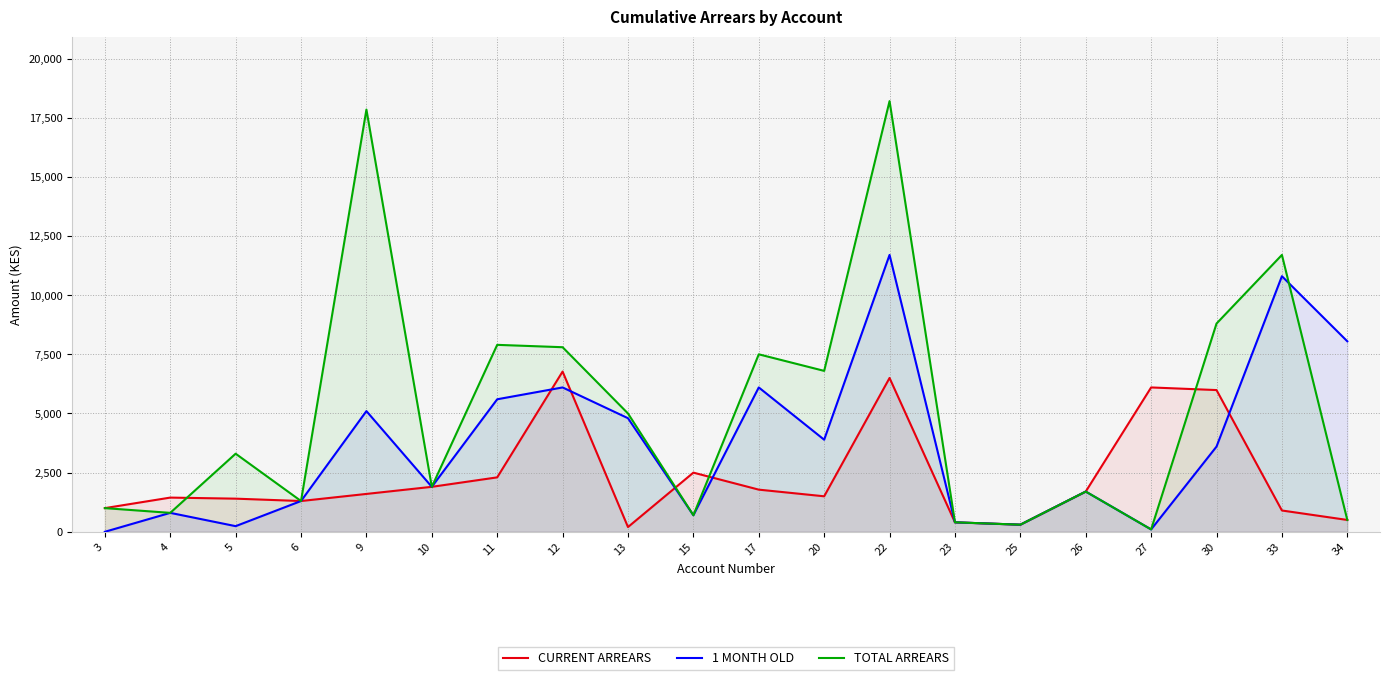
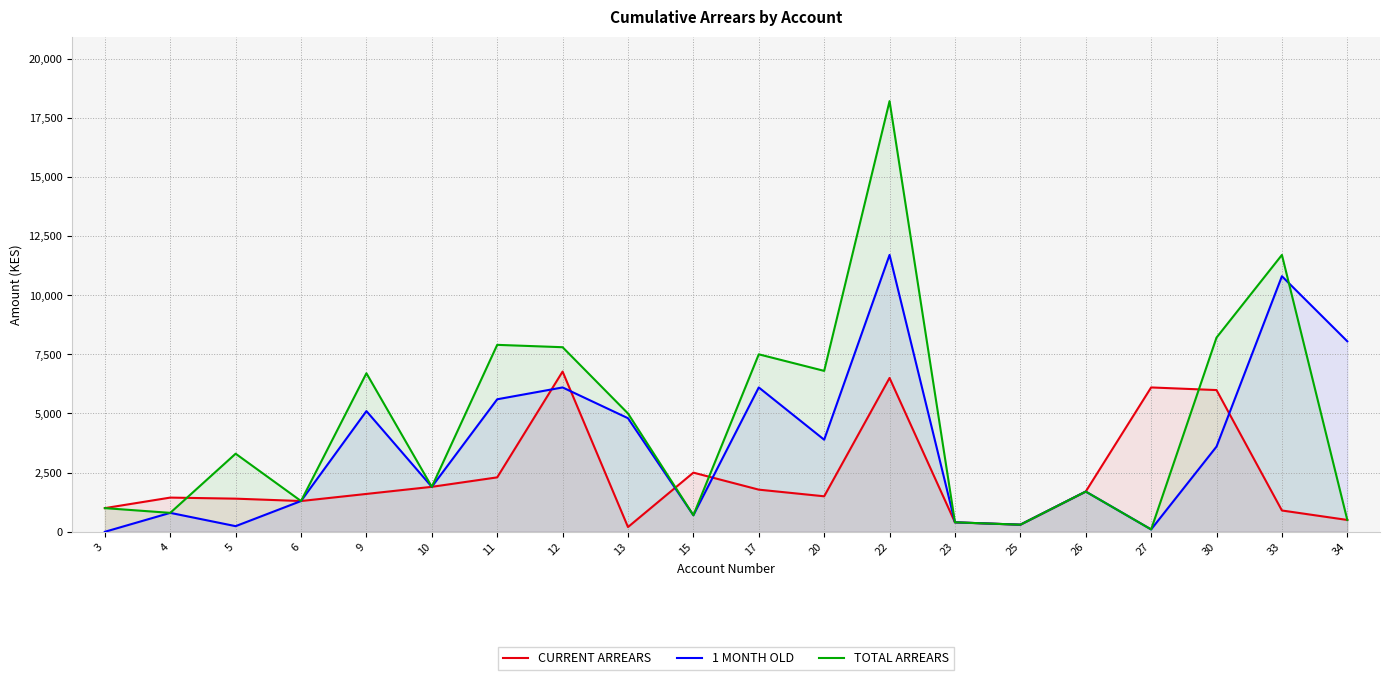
  {
    "CURRENT ARREARS": {
      "4": "1,400",
      "5": "1,400",
      "9": "1,600",
      "11": "2,300",
      "12": "6,800",
      "13": "200",
      "15": "2,500",
      "17": "1,800",
      "20": "1,500",
      "22": "6,500",
      "27": "6,100",
      "30": "6,000",
      "33": "900"
    },
    "1 MONTH OLD": {
      "3": "0",
      "5": "200",
      "9": "5,100",
      "11": "5,600",
      "12": "6,100",
      "13": "4,800",
      "17": "6,100",
      "20": "3,900",
      "22": "11,700",
      "30": "3,600",
      "33": "10,800",
      "34": "8,100"
    },
    "TOTAL ARREARS": {
      "5": "3,300",
-     "9": "17,800",
+     "9": "6,700",
      "11": "7,900",
      "12": "7,800",
      "13": "5,000",
      "17": "7,500",
      "20": "6,800",
      "22": "18,200",
-     "30": "8,800",
+     "30": "8,200",
      "33": "11,700"
    }
  }
